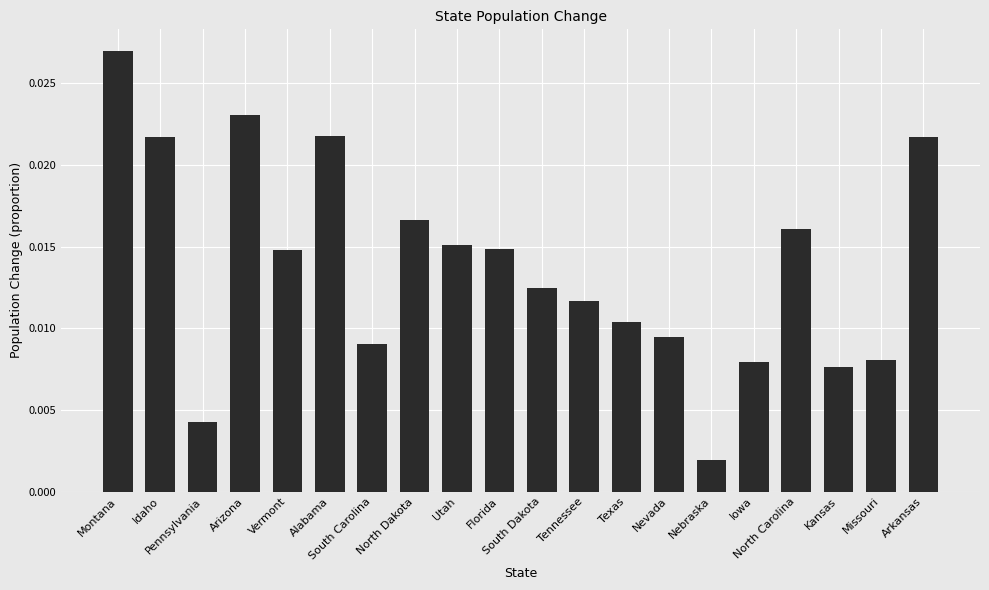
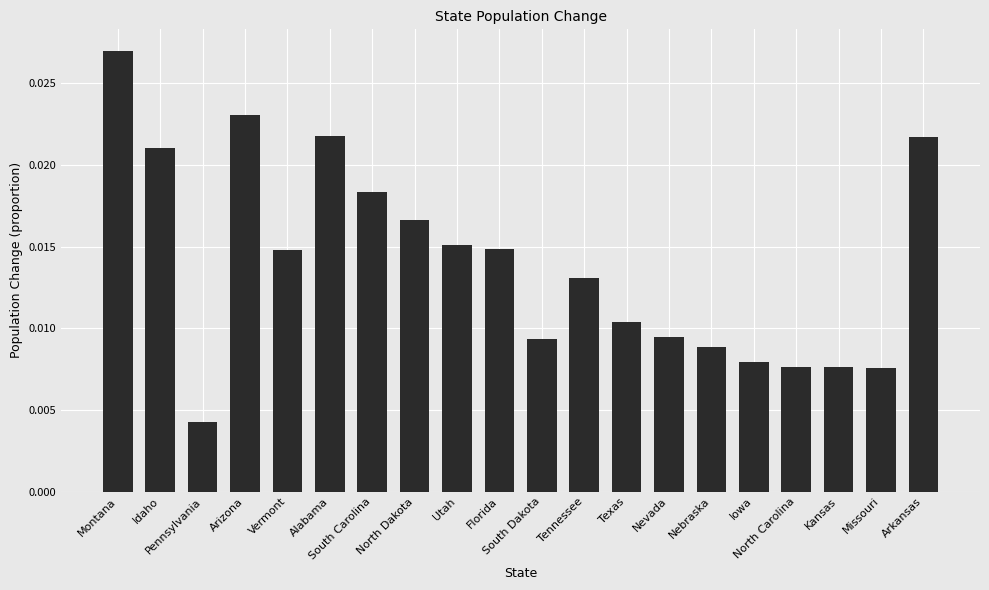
  {
    "Montana": 0.0270,
-   "Idaho": 0.0217,
+   "Idaho": 0.0211,
    "Pennsylvania": 0.0042,
    "Arizona": 0.0231,
    "Vermont": 0.0148,
    "Alabama": 0.0218,
-   "South Carolina": 0.0090,
+   "South Carolina": 0.0183,
    "North Dakota": 0.0166,
    "Utah": 0.0151,
    "Florida": 0.0149,
-   "South Dakota": 0.0125,
-   "Tennessee": 0.0117,
+   "South Dakota": 0.0093,
+   "Tennessee": 0.0131,
    "Texas": 0.0104,
    "Nevada": 0.0095,
-   "Nebraska": 0.0019,
+   "Nebraska": 0.0088,
    "Iowa": 0.0079,
-   "North Carolina": 0.0161,
+   "North Carolina": 0.0076,
    "Kansas": 0.0076,
-   "Missouri": 0.0080,
+   "Missouri": 0.0075,
    "Arkansas": 0.0217
  }
